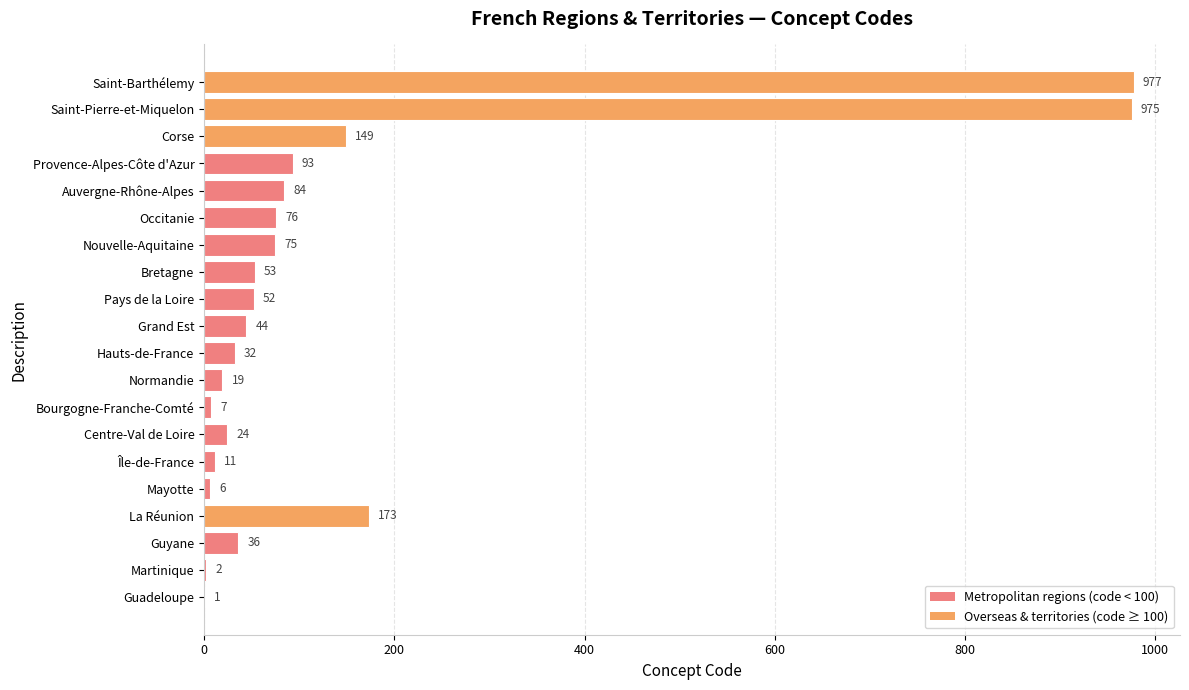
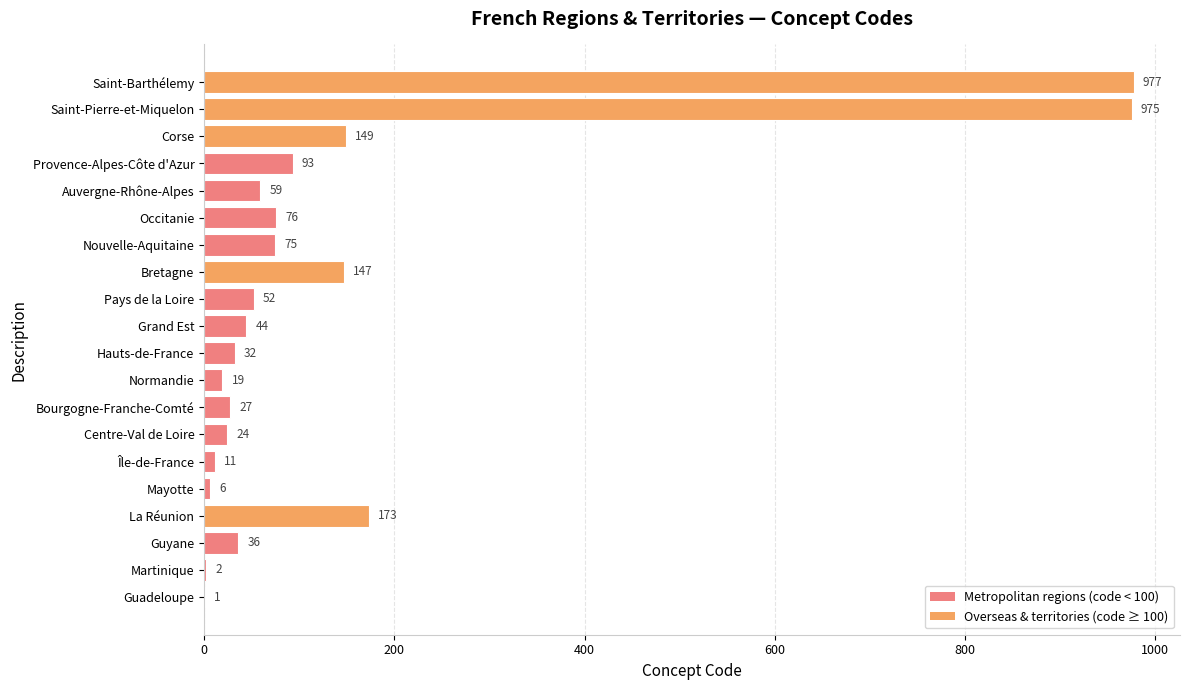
  {
    "Saint-Barthélemy": 977,
    "Saint-Pierre-et-Miquelon": 975,
    "Corse": 149,
    "Provence-Alpes-Côte d'Azur": 93,
-   "Auvergne-Rhône-Alpes": 84,
+   "Auvergne-Rhône-Alpes": 59,
    "Occitanie": 76,
    "Nouvelle-Aquitaine": 75,
-   "Bretagne": 53,
+   "Bretagne": 147,
    "Pays de la Loire": 52,
    "Grand Est": 44,
    "Hauts-de-France": 32,
    "Normandie": 19,
-   "Bourgogne-Franche-Comté": 7,
+   "Bourgogne-Franche-Comté": 27,
    "Centre-Val de Loire": 24,
    "Île-de-France": 11,
    "Mayotte": 6,
    "La Réunion": 173,
    "Guyane": 36,
    "Martinique": 2,
    "Guadeloupe": 1
  }
